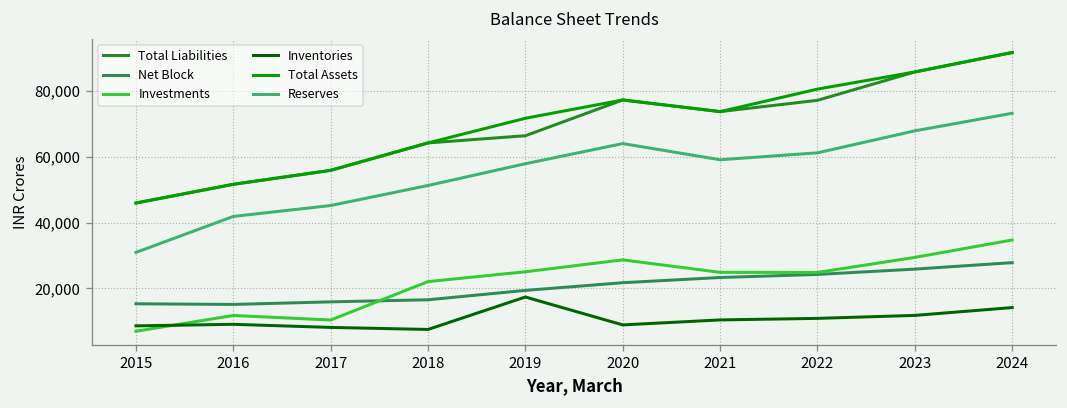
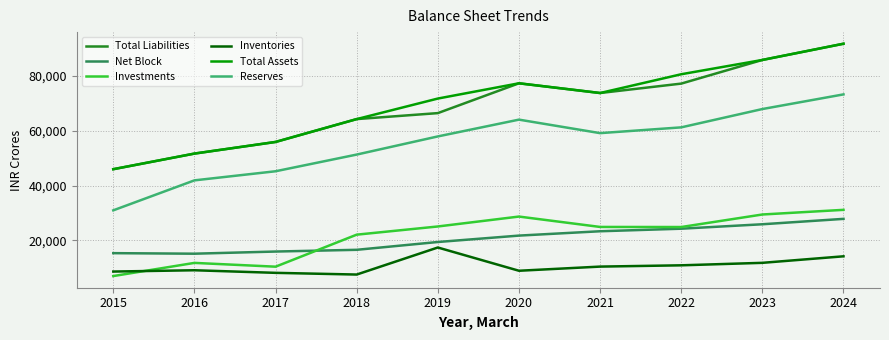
  {
    "Investments": {
      "2015": "7,000",
      "2016": "12,000",
      "2017": "10,000",
      "2018": "22,000",
      "2019": "25,000",
      "2020": "29,000",
      "2021": "25,000",
      "2023": "29,000",
-     "2024": "35,000"
+     "2024": "31,000"
    },
    "Inventories": {
      "2015": "9,000",
      "2016": "9,000",
      "2017": "8,000",
      "2018": "7,000",
      "2019": "17,000",
      "2020": "9,000",
      "2021": "10,000",
      "2022": "11,000",
      "2023": "12,000",
      "2024": "14,000"
    }
  }
